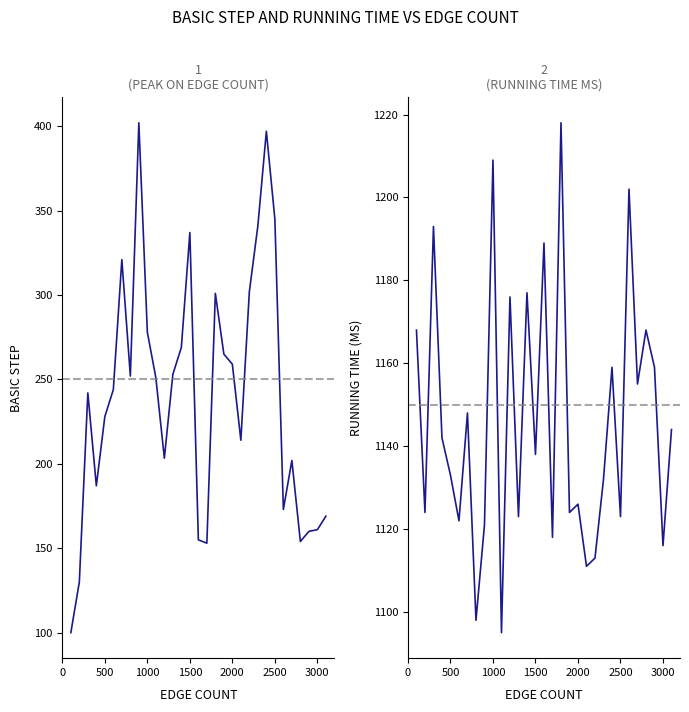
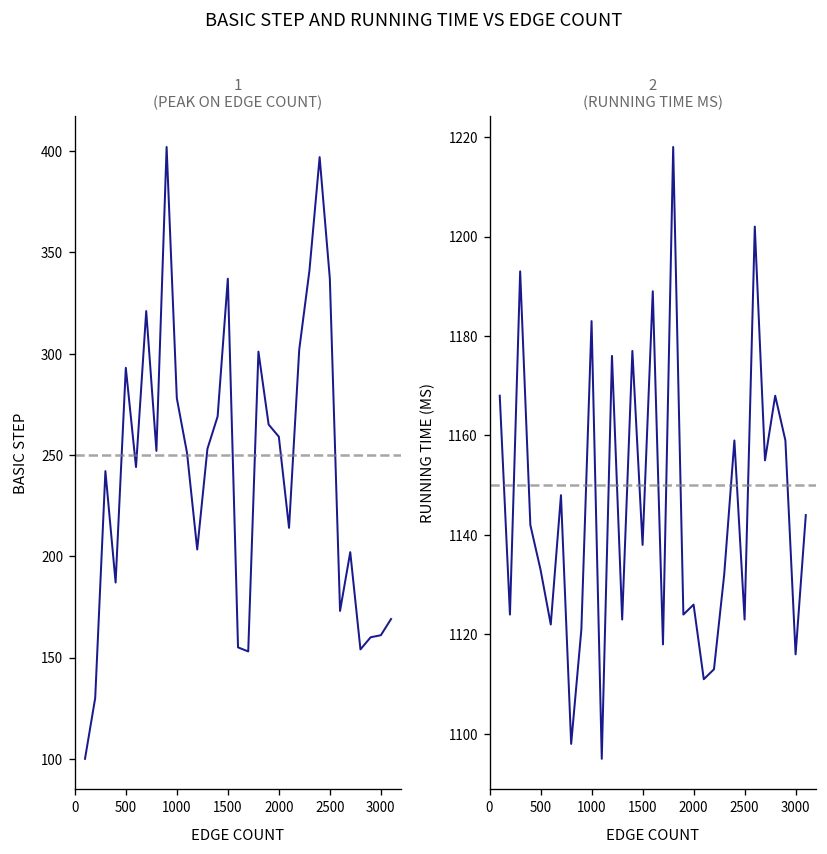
  {
    "1 (PEAK ON EDGE COUNT)": {
-     "500": 228,
+     "500": 293,
      "1000": 278,
      "1500": 337,
      "2000": 259,
-     "2500": 345,
+     "2500": 337,
      "3000": 161
    },
    "2 (RUNNING TIME MS)": {
      "500": 1133,
-     "1000": 1209,
+     "1000": 1183,
      "1500": 1138,
      "2000": 1126,
      "2500": 1123,
      "3000": 1116
    }
  }
